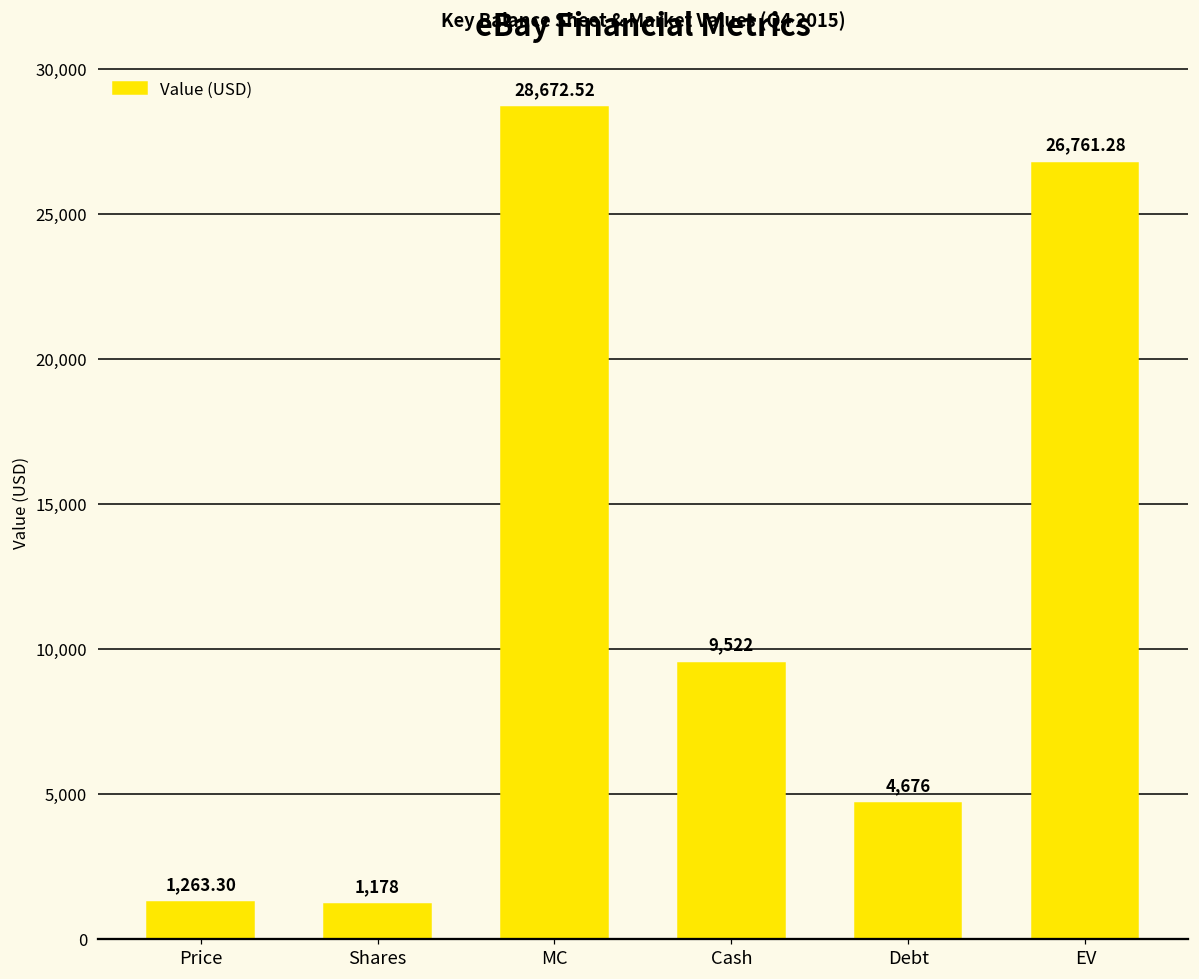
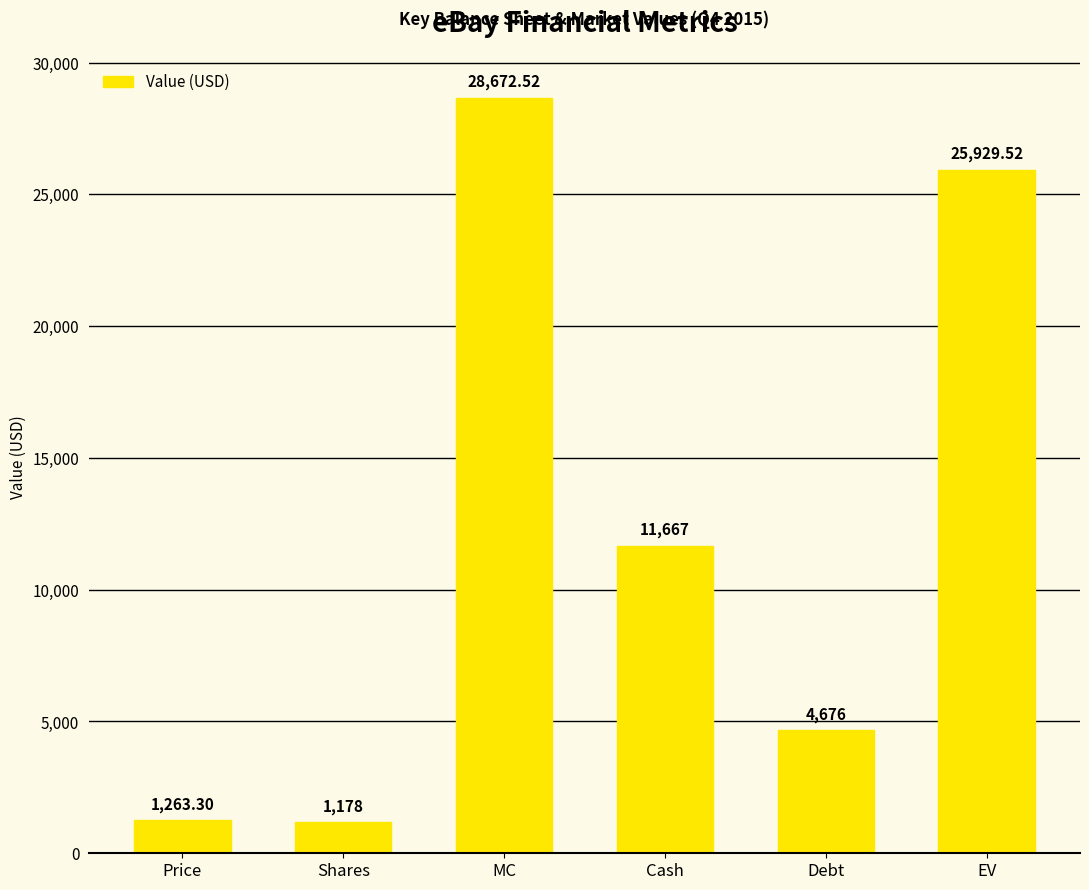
  {
    "Price": "1,263.30",
    "Shares": "1,178",
    "MC": "28,672.52",
-   "Cash": "9,522",
+   "Cash": "11,667",
    "Debt": "4,676",
-   "EV": "26,761.28"
+   "EV": "25,929.52"
  }
